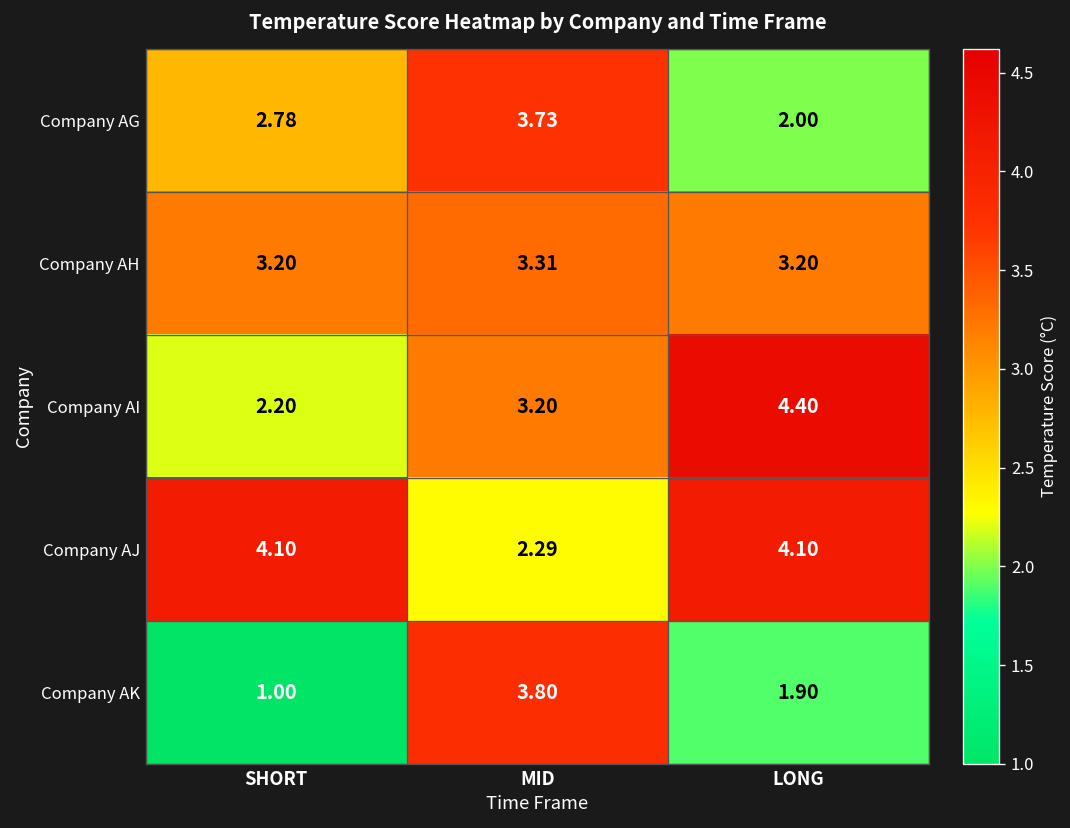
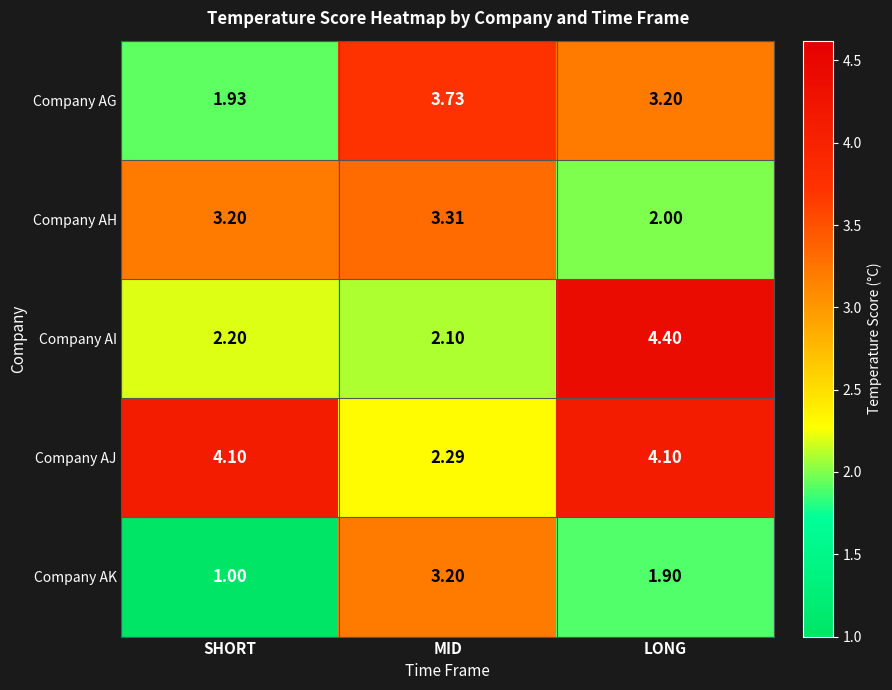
  {
    "Company AG": {
-     "SHORT": 2.78,
+     "SHORT": 1.93,
      "MID": 3.73,
-     "LONG": 2.00
+     "LONG": 3.20
    },
    "Company AH": {
      "SHORT": 3.20,
      "MID": 3.31,
-     "LONG": 3.20
+     "LONG": 2.00
    },
    "Company AI": {
      "SHORT": 2.20,
-     "MID": 3.20,
+     "MID": 2.10,
      "LONG": 4.40
    },
    "Company AJ": {
      "SHORT": 4.10,
      "MID": 2.29,
      "LONG": 4.10
    },
    "Company AK": {
      "SHORT": 1.00,
-     "MID": 3.80,
+     "MID": 3.20,
      "LONG": 1.90
    }
  }
